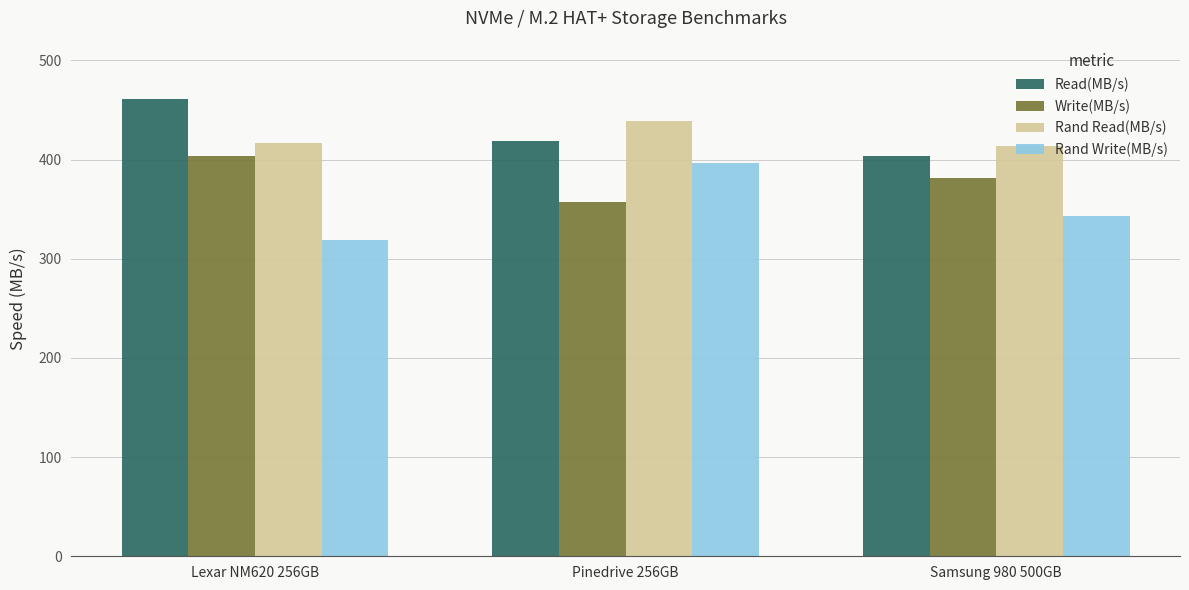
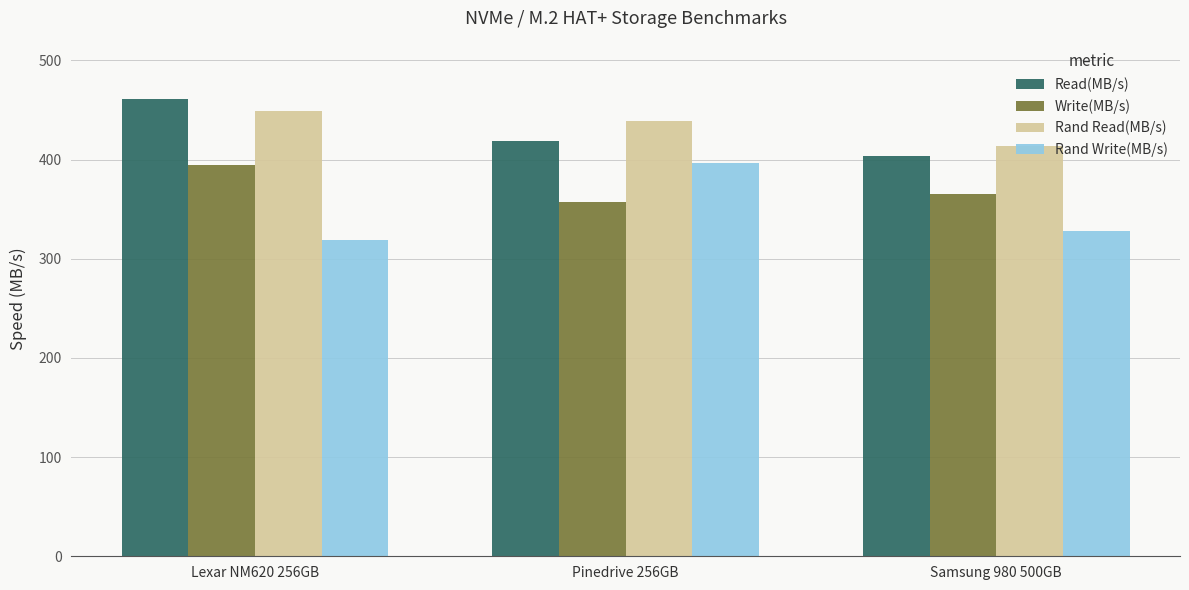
  {
    "Read(MB/s)": {
      "Lexar NM620 256GB": 460,
      "Pinedrive 256GB": 420,
      "Samsung 980 500GB": 400
    },
    "Write(MB/s)": {
-     "Lexar NM620 256GB": 404,
+     "Lexar NM620 256GB": 395,
      "Pinedrive 256GB": 360,
-     "Samsung 980 500GB": 380
+     "Samsung 980 500GB": 370
    },
    "Rand Read(MB/s)": {
-     "Lexar NM620 256GB": 420,
+     "Lexar NM620 256GB": 450,
      "Pinedrive 256GB": 440,
      "Samsung 980 500GB": 410
    },
    "Rand Write(MB/s)": {
      "Lexar NM620 256GB": 320,
      "Pinedrive 256GB": 400,
-     "Samsung 980 500GB": 340
+     "Samsung 980 500GB": 330
    }
  }
